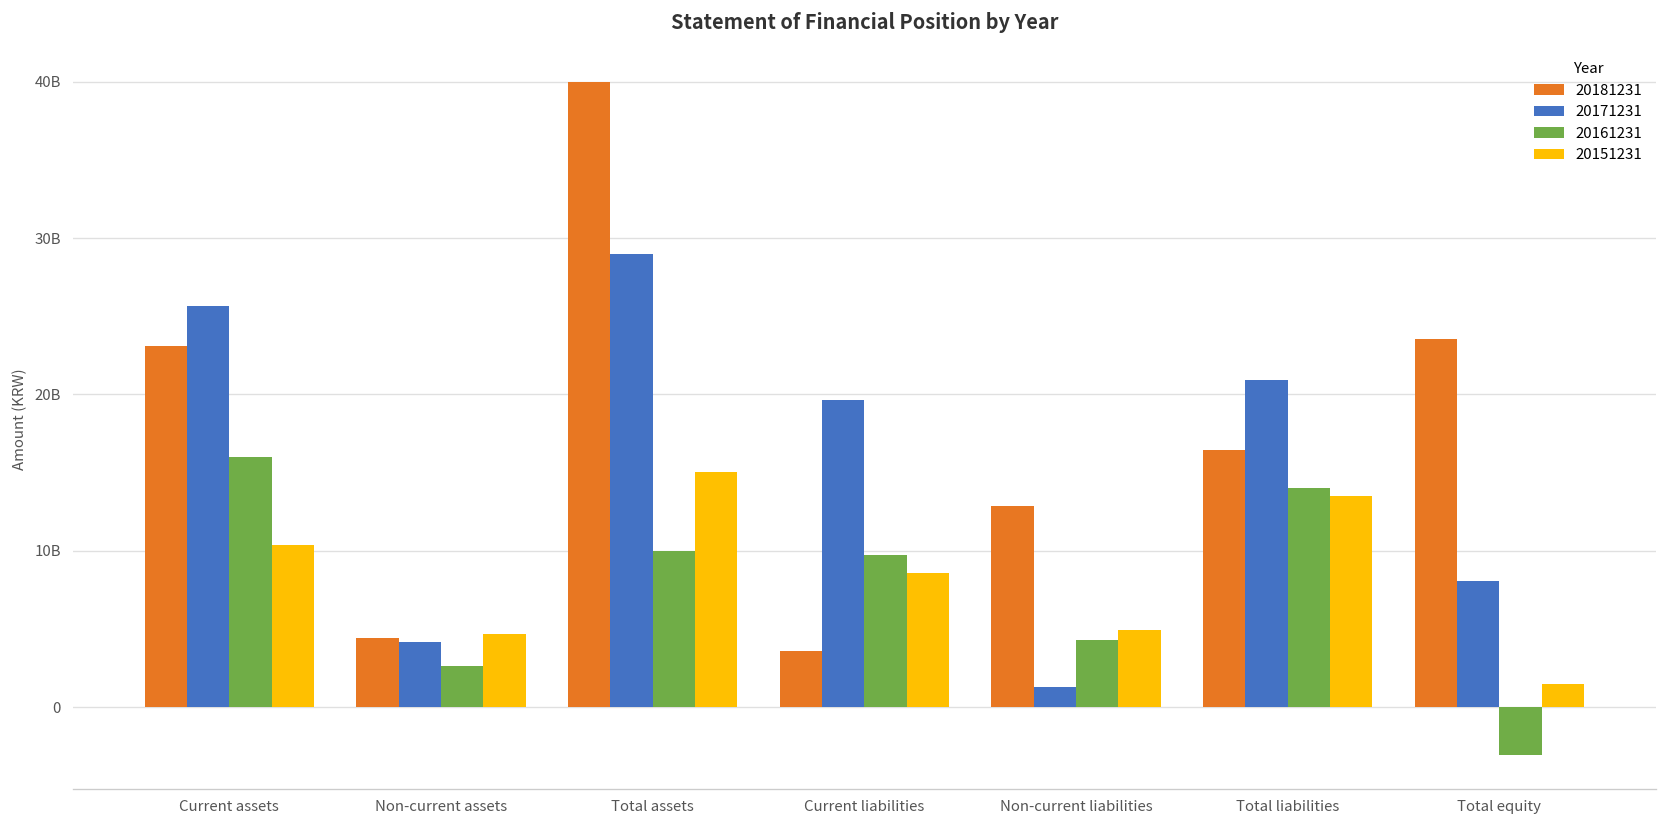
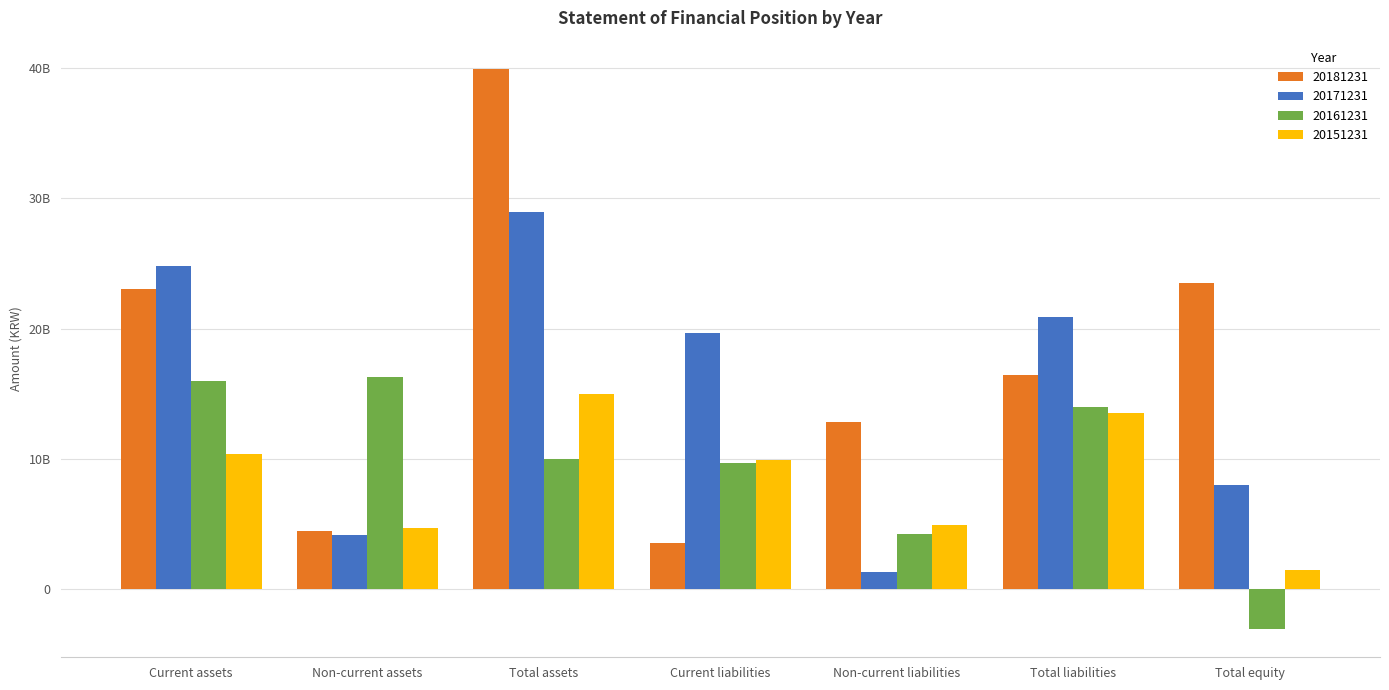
  {
    "20181231": {
      "Current assets": 23100000000,
      "Non-current assets": 4400000000,
      "Total assets": 40000000000,
      "Current liabilities": 3600000000,
      "Non-current liabilities": 12900000000,
      "Total liabilities": 16400000000,
      "Total equity": 23500000000
    },
    "20171231": {
-     "Current assets": 25700000000,
+     "Current assets": 24800000000,
      "Non-current assets": 4200000000,
      "Total assets": 29000000000,
      "Current liabilities": 19600000000,
      "Non-current liabilities": 1300000000,
      "Total liabilities": 20900000000,
      "Total equity": 8000000000
    },
    "20161231": {
      "Current assets": 16000000000,
-     "Non-current assets": 2600000000,
+     "Non-current assets": 16300000000,
      "Total assets": 10000000000,
      "Current liabilities": 9700000000,
      "Non-current liabilities": 4300000000,
      "Total liabilities": 14000000000,
      "Total equity": -3100000000
    },
    "20151231": {
      "Current assets": 10400000000,
      "Non-current assets": 4700000000,
      "Total assets": 15000000000,
-     "Current liabilities": 8600000000,
+     "Current liabilities": 9900000000,
      "Non-current liabilities": 4900000000,
      "Total liabilities": 13500000000,
      "Total equity": 1500000000
    }
  }
